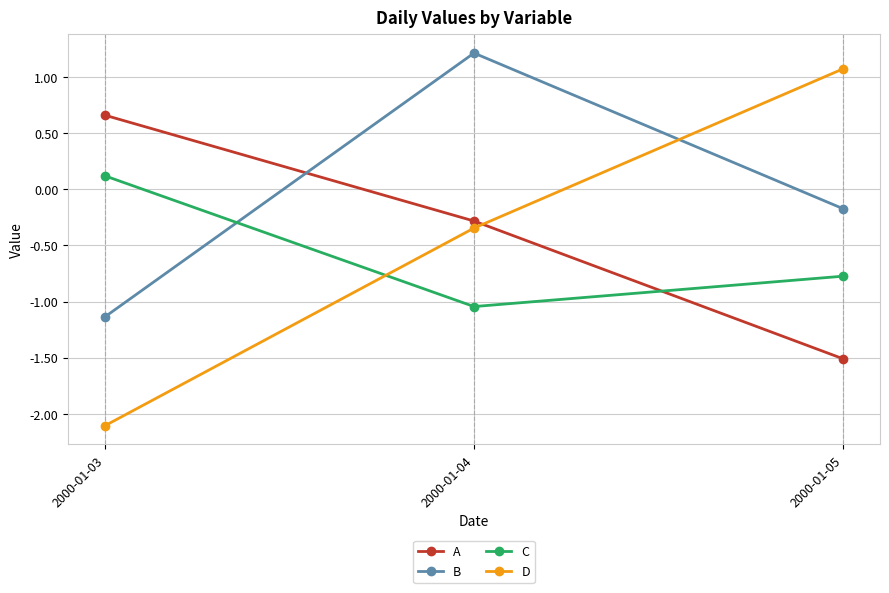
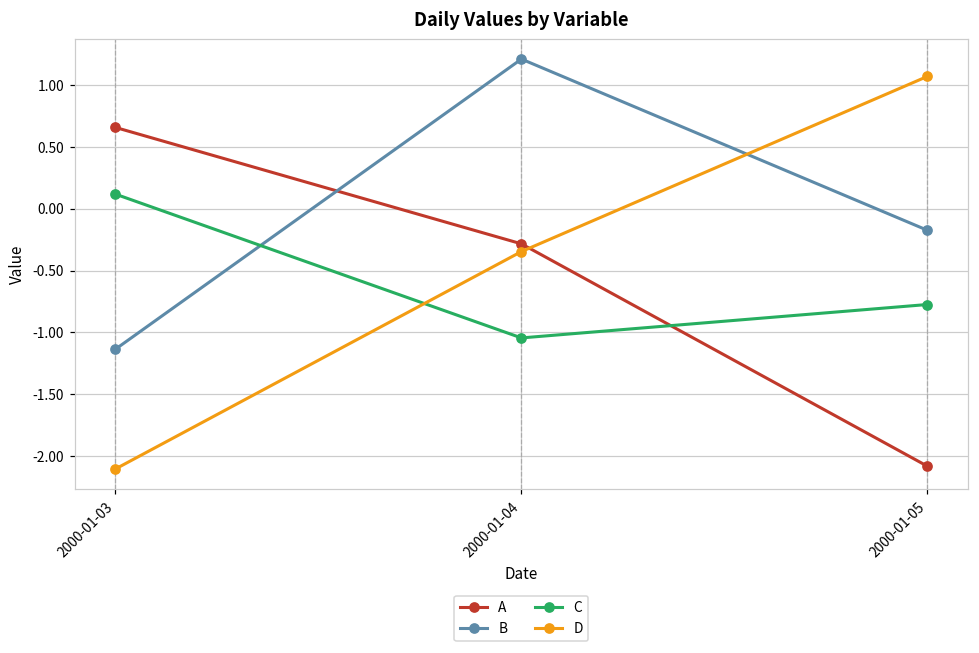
  {
    "A": {
      "2000-01-03": 0.66,
      "2000-01-04": -0.28,
-     "2000-01-05": -1.51
+     "2000-01-05": -2.08
    },
    "B": {
      "2000-01-03": -1.14,
      "2000-01-04": 1.21,
      "2000-01-05": -0.17
    },
    "C": {
      "2000-01-03": 0.12,
      "2000-01-04": -1.04,
      "2000-01-05": -0.77
    },
    "D": {
      "2000-01-03": -2.10,
      "2000-01-04": -0.35,
      "2000-01-05": 1.07
    }
  }
